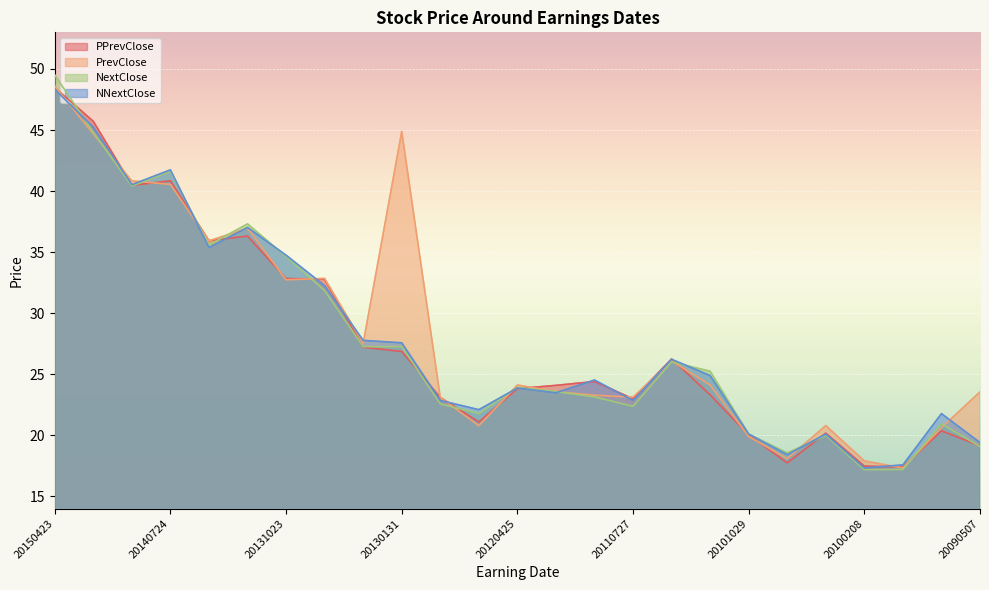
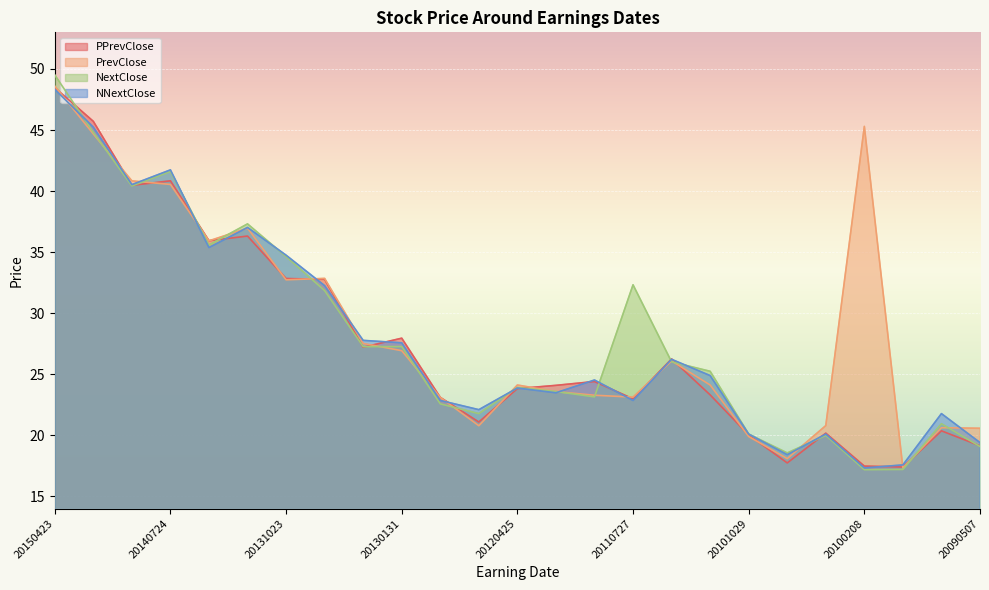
  {
    "PPrevClose": {
      "20140724": 40.8,
-     "20130131": 26.9
+     "20130131": 28.0
    },
    "PrevClose": {
      "20140724": 40.5,
-     "20130131": 44.9,
-     "20100208": 17.9,
-     "20090507": 23.6
+     "20130131": 26.9,
+     "20100208": 45.3,
+     "20090507": 20.6
    },
    "NextClose": {
      "20150423": 49.5,
      "20130131": 27.3,
-     "20110727": 22.4
+     "20110727": 32.3
    },
    "NNextClose": {
      "20130131": 27.6,
      "20090507": 19.4
    }
  }
